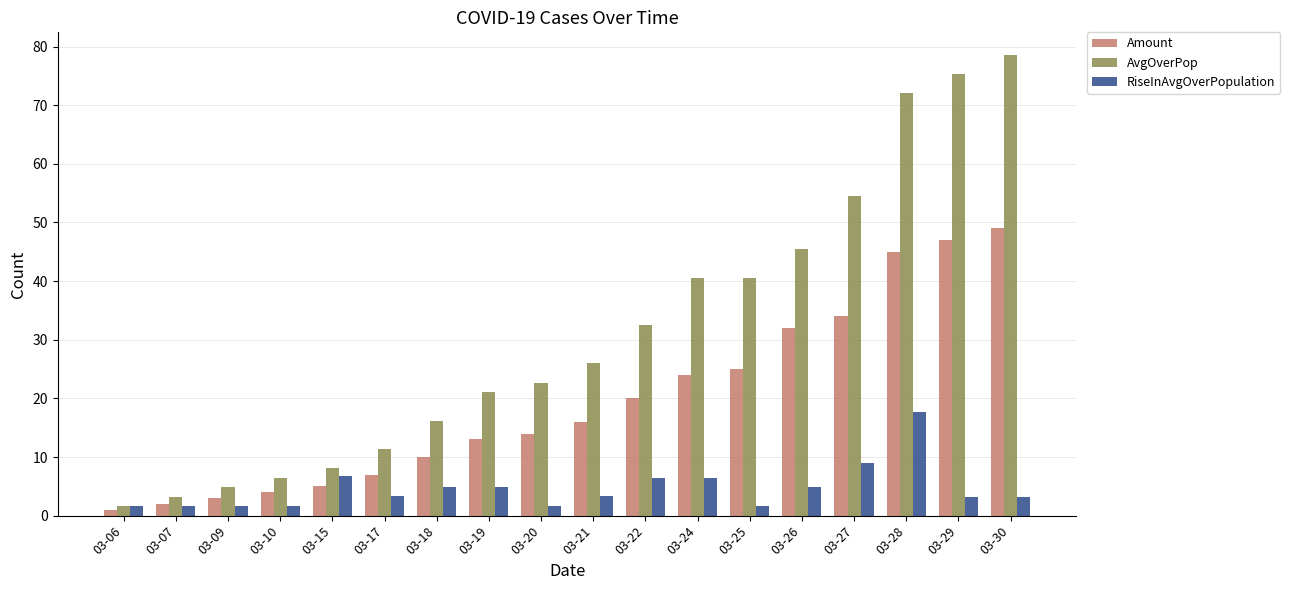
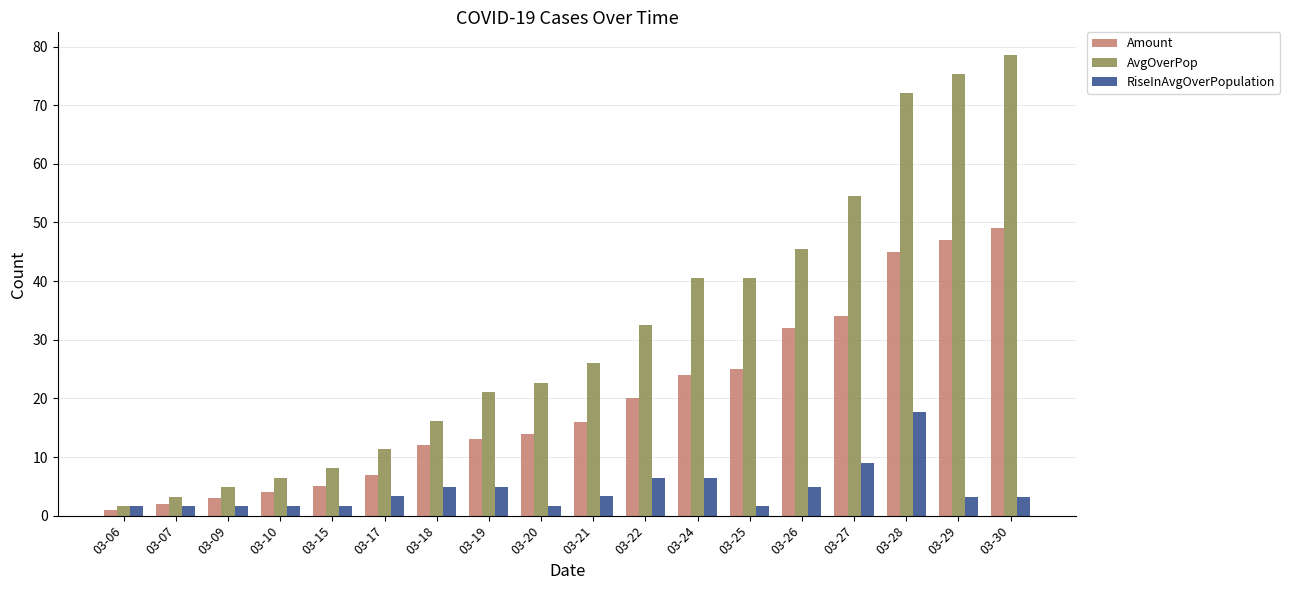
  {
    "Amount": {
      "03-06": 1,
      "03-07": 2,
      "03-09": 3,
      "03-10": 4,
      "03-15": 5,
      "03-17": 7,
-     "03-18": 10,
+     "03-18": 12,
      "03-19": 13,
      "03-20": 14,
      "03-21": 16,
      "03-22": 20,
      "03-24": 24,
      "03-25": 25,
      "03-26": 32,
      "03-27": 34,
      "03-28": 45,
      "03-29": 47,
      "03-30": 49
    },
    "AvgOverPop": {
      "03-06": 2,
      "03-07": 3,
      "03-09": 5,
      "03-10": 7,
      "03-15": 8,
      "03-17": 11,
      "03-18": 16,
      "03-19": 21,
      "03-20": 23,
      "03-21": 26,
      "03-22": 33,
      "03-24": 41,
      "03-25": 41,
      "03-26": 46,
      "03-27": 55,
      "03-28": 72,
      "03-29": 75,
      "03-30": 79
    },
    "RiseInAvgOverPopulation": {
      "03-06": 2,
      "03-07": 2,
      "03-09": 2,
      "03-10": 2,
-     "03-15": 7,
+     "03-15": 2,
      "03-17": 3,
      "03-18": 5,
      "03-19": 5,
      "03-20": 2,
      "03-21": 3,
      "03-22": 7,
      "03-24": 7,
      "03-25": 2,
      "03-26": 5,
      "03-27": 9,
      "03-28": 18,
      "03-29": 3,
      "03-30": 3
    }
  }
